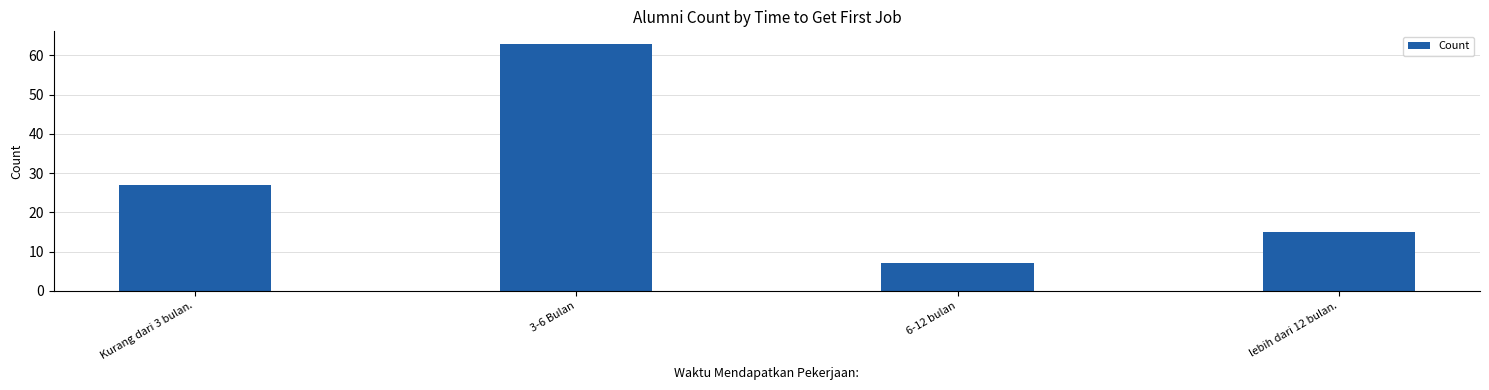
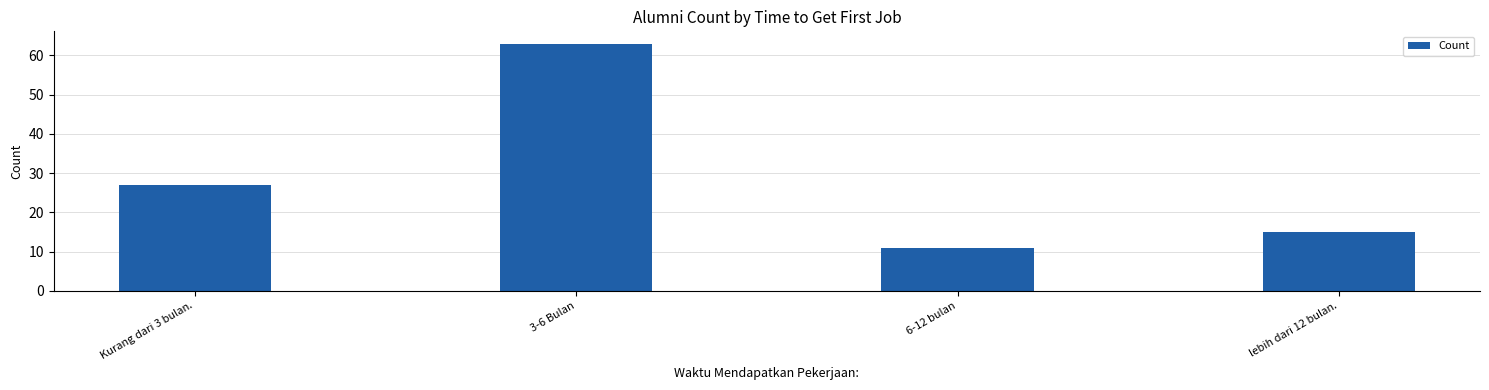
  {
    "Kurang dari 3 bulan.": 27,
    "3-6 Bulan": 63,
-   "6-12 bulan": 7,
+   "6-12 bulan": 11,
    "lebih dari 12 bulan.": 15
  }
